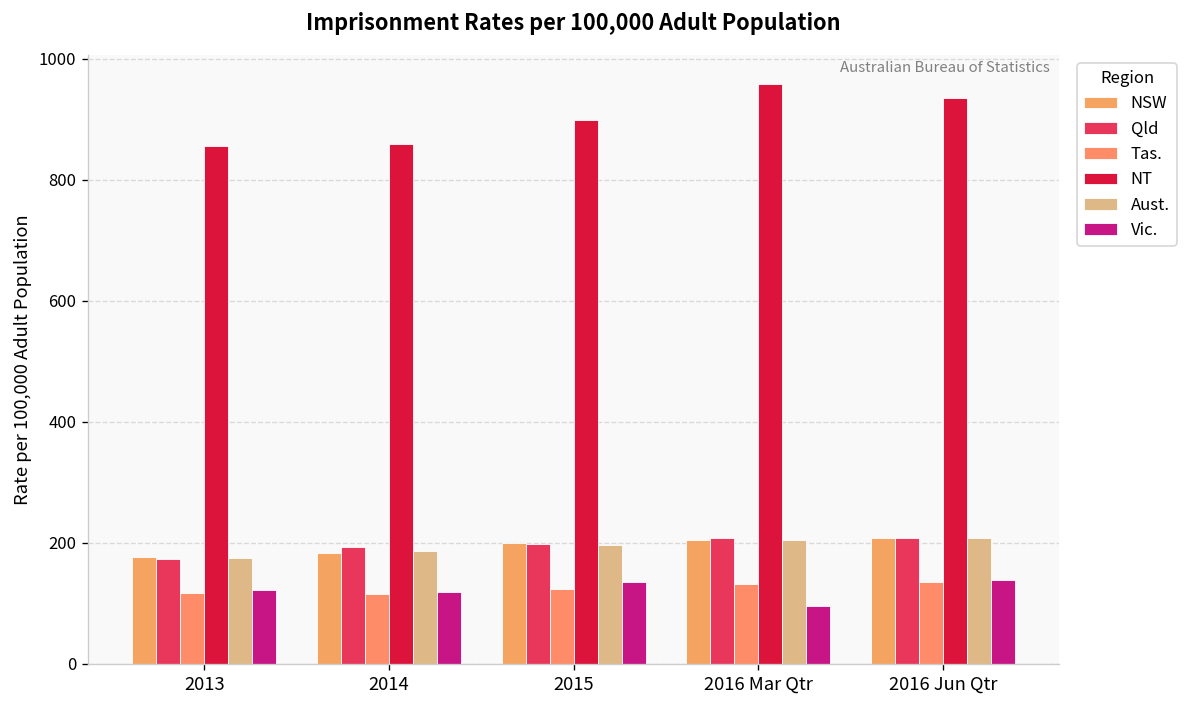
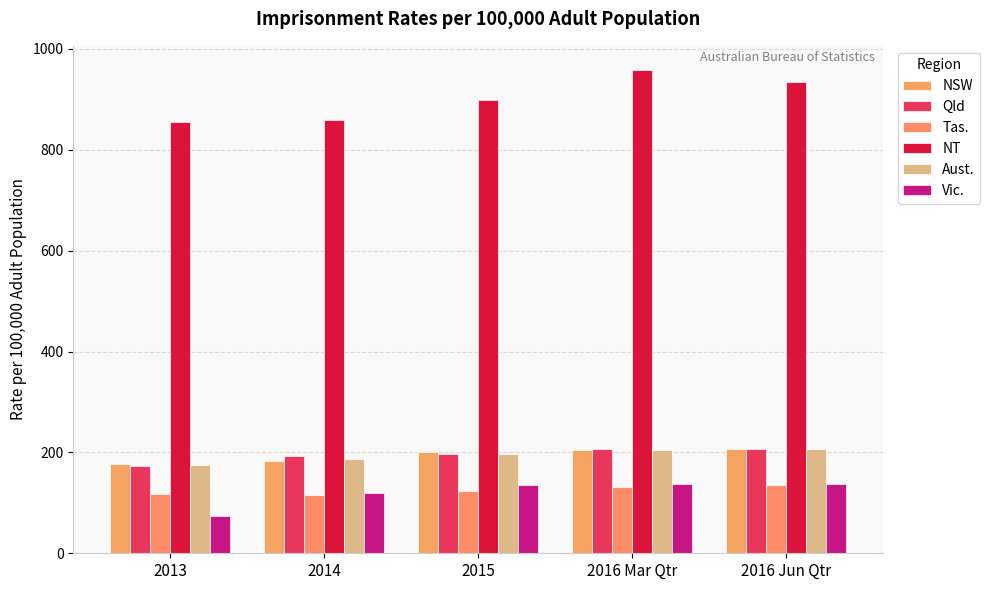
  {
    "Vic.": {
-     "2013": 120,
+     "2013": 70,
      "2014": 120,
      "2015": 140,
-     "2016 Mar Qtr": 100,
+     "2016 Mar Qtr": 140,
      "2016 Jun Qtr": 140
    }
  }
